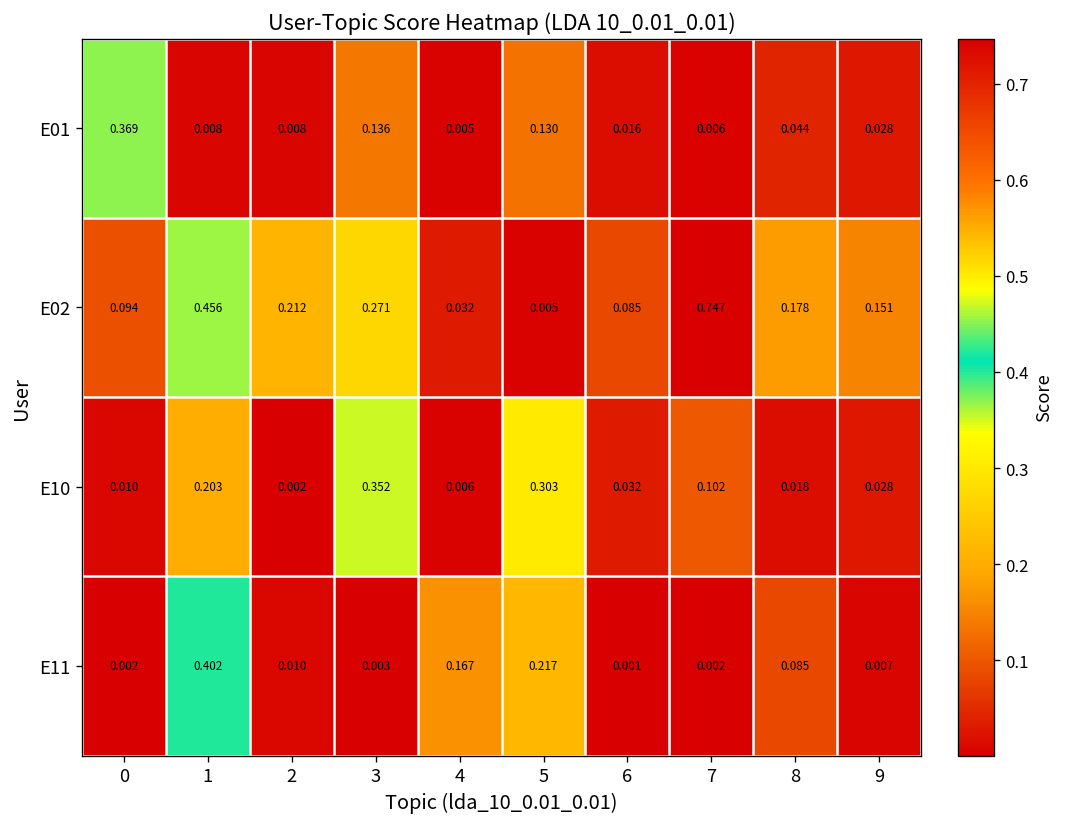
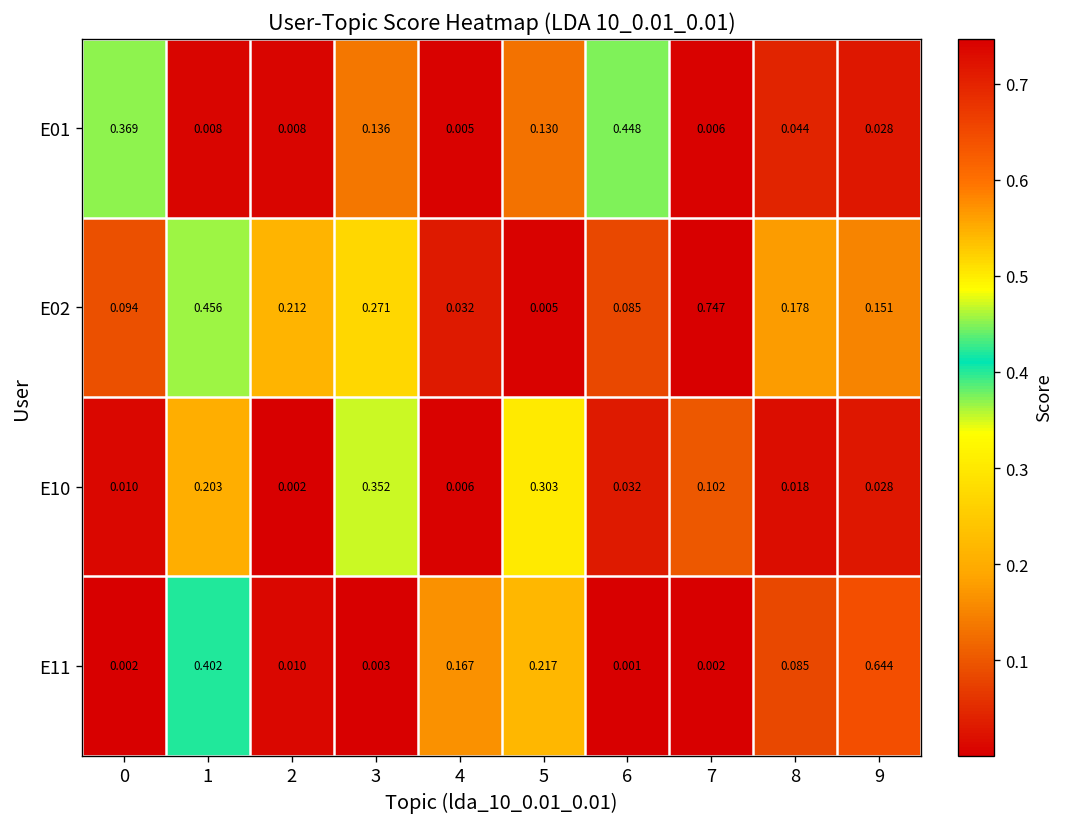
  {
    "E01": {
      "0": 0.369,
      "1": 0.008,
      "2": 0.008,
      "3": 0.136,
      "4": 0.005,
      "5": 0.130,
-     "6": 0.016,
+     "6": 0.448,
      "7": 0.006,
      "8": 0.044,
      "9": 0.028
    },
    "E02": {
      "0": 0.094,
      "1": 0.456,
      "2": 0.212,
      "3": 0.271,
      "4": 0.032,
      "5": 0.005,
      "6": 0.085,
      "7": 0.747,
      "8": 0.178,
      "9": 0.151
    },
    "E10": {
      "0": 0.010,
      "1": 0.203,
      "2": 0.002,
      "3": 0.352,
      "4": 0.006,
      "5": 0.303,
      "6": 0.032,
      "7": 0.102,
      "8": 0.018,
      "9": 0.028
    },
    "E11": {
      "0": 0.002,
      "1": 0.402,
      "2": 0.010,
      "3": 0.003,
      "4": 0.167,
      "5": 0.217,
      "6": 0.001,
      "7": 0.002,
      "8": 0.085,
-     "9": 0.007
+     "9": 0.644
    }
  }
